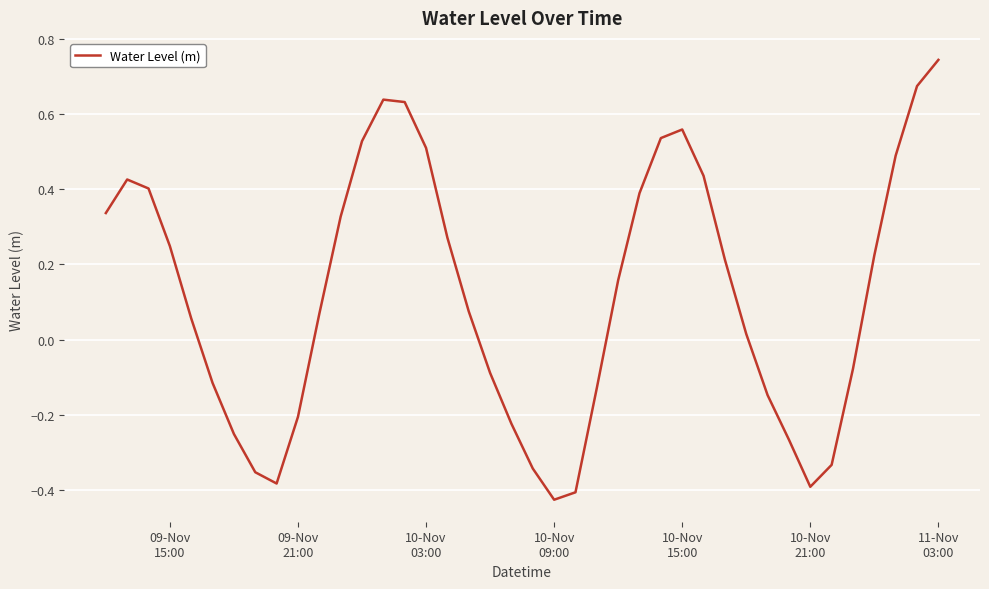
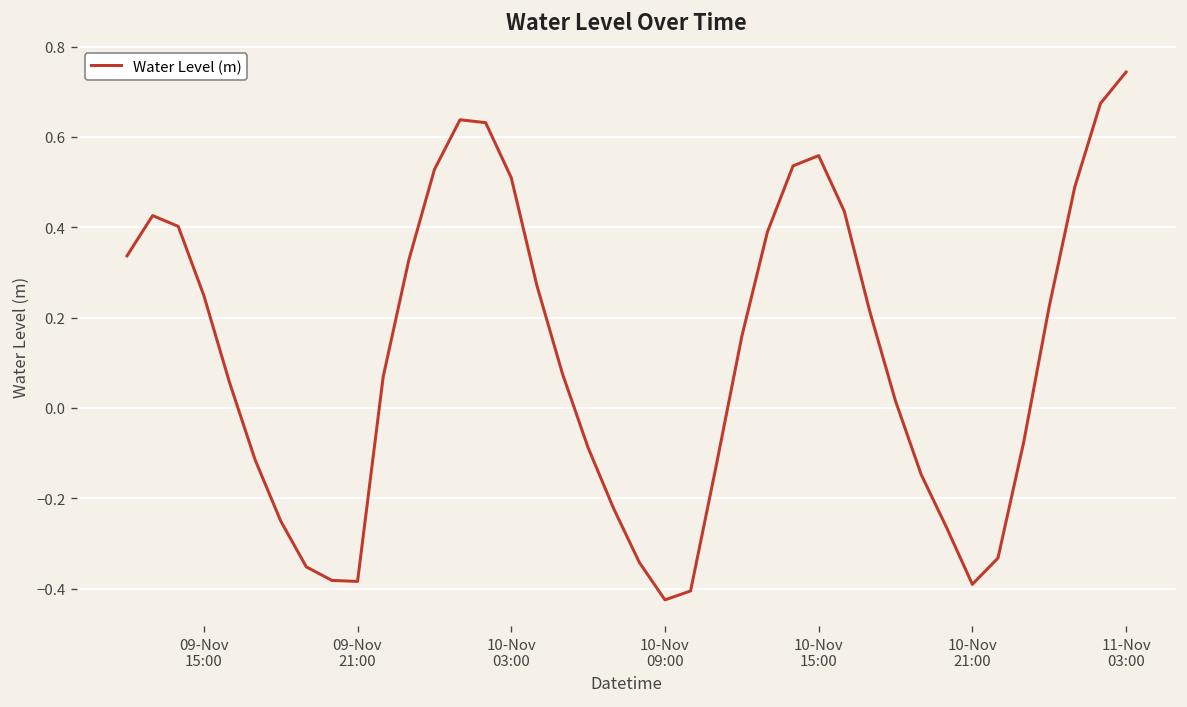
  {
    "09-Nov 15:00": 0.25,
-   "09-Nov 21:00": -0.20,
+   "09-Nov 21:00": -0.38,
    "10-Nov 03:00": 0.51,
    "10-Nov 09:00": -0.43,
    "10-Nov 15:00": 0.56,
    "10-Nov 21:00": -0.39,
    "11-Nov 03:00": 0.74
  }
